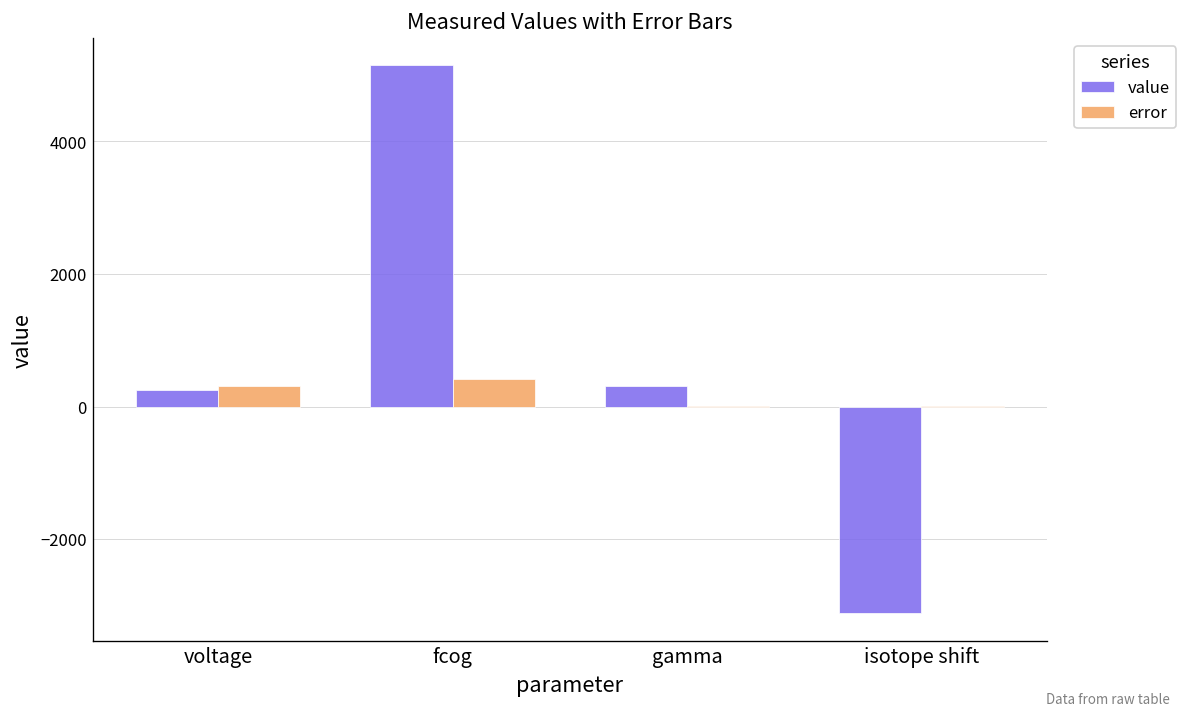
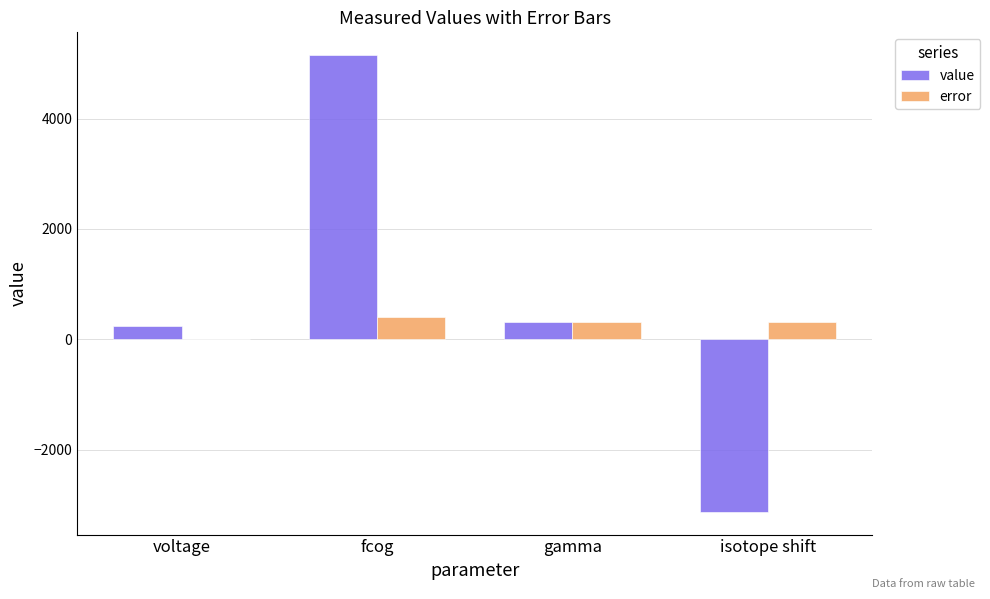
  {
    "value": {
      "voltage": 300,
      "fcog": 5100,
      "gamma": 300,
      "isotope shift": -3100
    },
    "error": {
-     "voltage": 300,
+     "voltage": 0,
      "fcog": 400,
-     "gamma": 0,
-     "isotope shift": 0
+     "gamma": 300,
+     "isotope shift": 300
    }
  }
